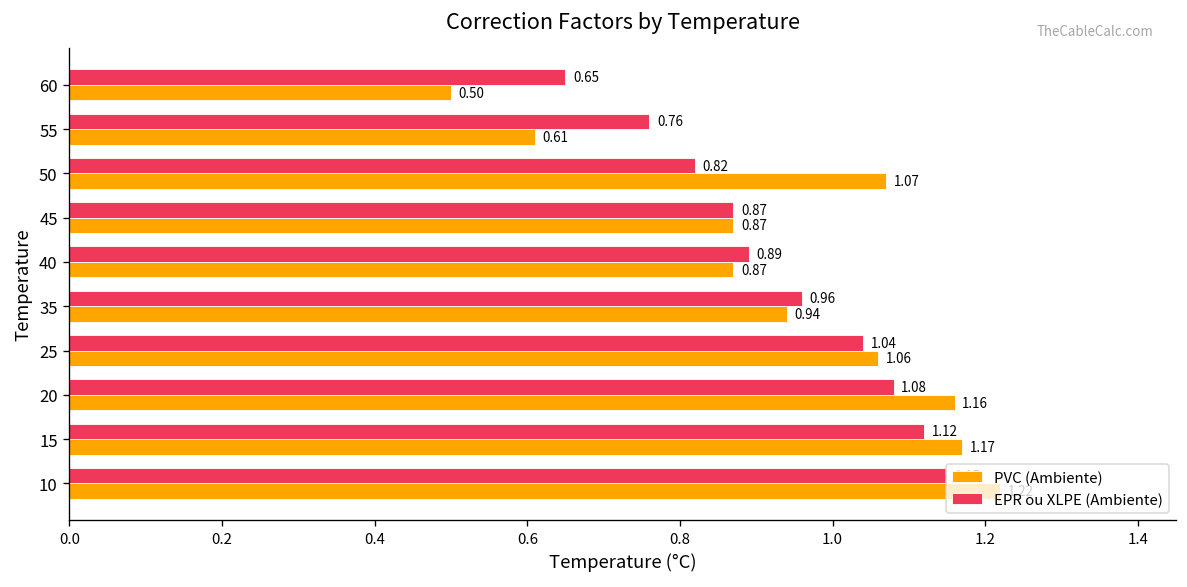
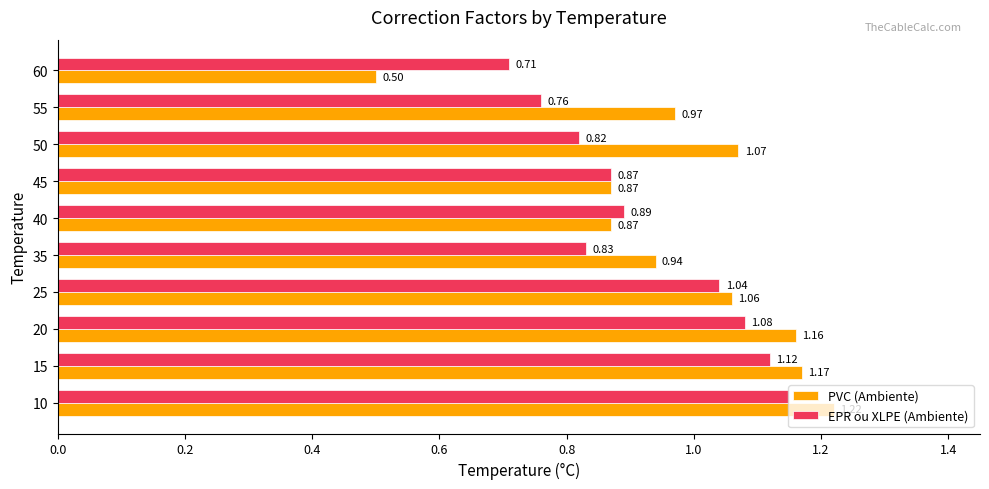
  {
    "PVC (Ambiente)": {
      "60": 0.50,
-     "55": 0.61,
+     "55": 0.97,
      "50": 1.07,
      "45": 0.87,
      "40": 0.87,
      "35": 0.94,
      "25": 1.06,
      "20": 1.16,
      "15": 1.17
    },
    "EPR ou XLPE (Ambiente)": {
-     "60": 0.65,
+     "60": 0.71,
      "55": 0.76,
      "50": 0.82,
      "45": 0.87,
      "40": 0.89,
-     "35": 0.96,
+     "35": 0.83,
      "25": 1.04,
      "20": 1.08,
      "15": 1.12
    }
  }
